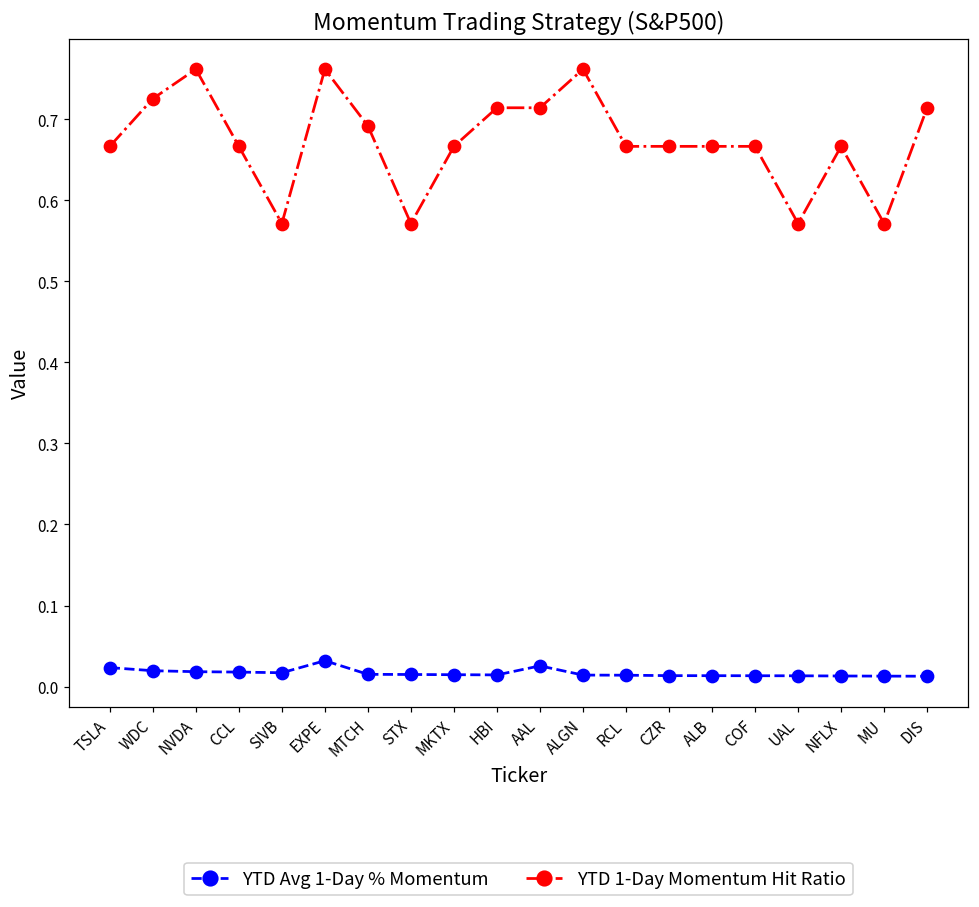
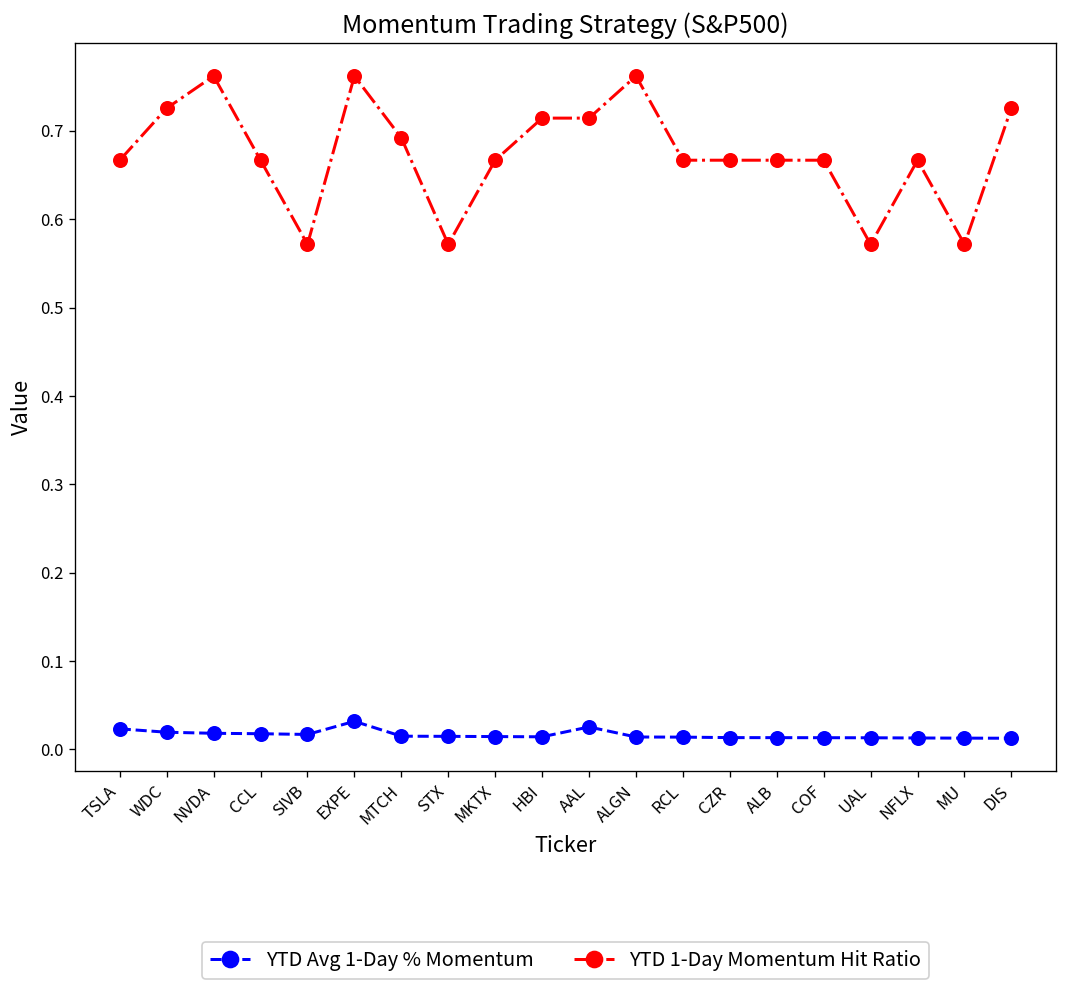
  {
    "YTD Avg 1-Day % Momentum": {
      "TSLA": 0.02,
      "WDC": 0.02,
      "NVDA": 0.02,
      "CCL": 0.02,
      "SIVB": 0.02,
      "EXPE": 0.03,
      "MTCH": 0.02,
      "STX": 0.01,
      "MKTX": 0.01,
      "HBI": 0.01,
      "AAL": 0.03,
      "ALGN": 0.01,
      "RCL": 0.01,
      "CZR": 0.01,
      "ALB": 0.01,
      "COF": 0.01,
      "UAL": 0.01,
      "NFLX": 0.01,
      "MU": 0.01,
      "DIS": 0.01
    },
    "YTD 1-Day Momentum Hit Ratio": {
      "TSLA": 0.67,
      "WDC": 0.73,
      "NVDA": 0.76,
      "CCL": 0.67,
      "SIVB": 0.57,
      "EXPE": 0.76,
      "MTCH": 0.69,
      "STX": 0.57,
      "MKTX": 0.67,
      "HBI": 0.71,
      "AAL": 0.71,
      "ALGN": 0.76,
      "RCL": 0.67,
      "CZR": 0.67,
      "ALB": 0.67,
      "COF": 0.67,
      "UAL": 0.57,
      "NFLX": 0.67,
      "MU": 0.57,
-     "DIS": 0.71
+     "DIS": 0.73
    }
  }
